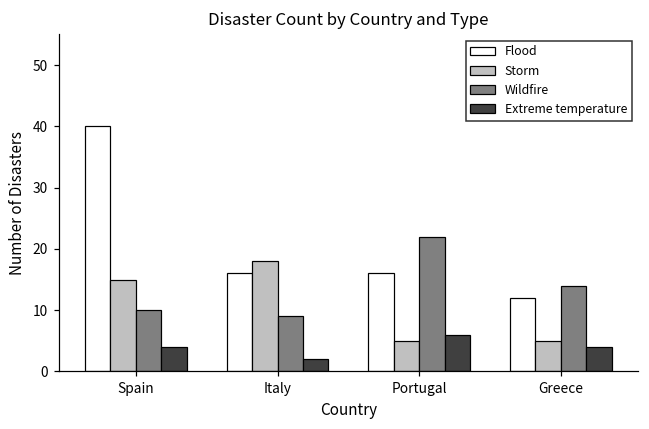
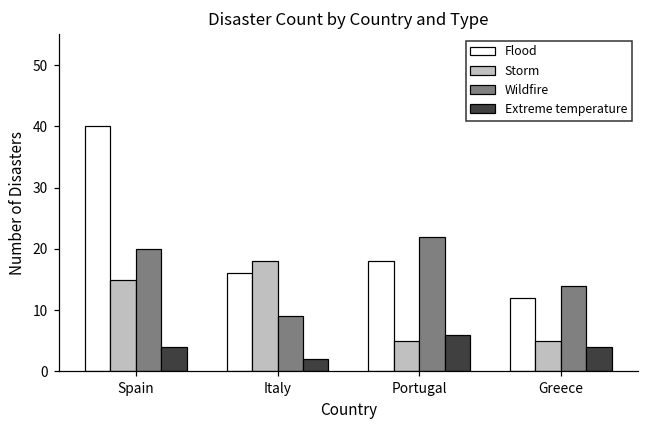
  {
    "Flood": {
      "Spain": 40,
      "Italy": 16,
-     "Portugal": 16,
+     "Portugal": 18,
      "Greece": 12
    },
    "Storm": {
      "Spain": 15,
      "Italy": 18,
      "Portugal": 5,
      "Greece": 5
    },
    "Wildfire": {
-     "Spain": 10,
+     "Spain": 20,
      "Italy": 9,
      "Portugal": 22,
      "Greece": 14
    },
    "Extreme temperature": {
      "Spain": 4,
      "Italy": 2,
      "Portugal": 6,
      "Greece": 4
    }
  }
